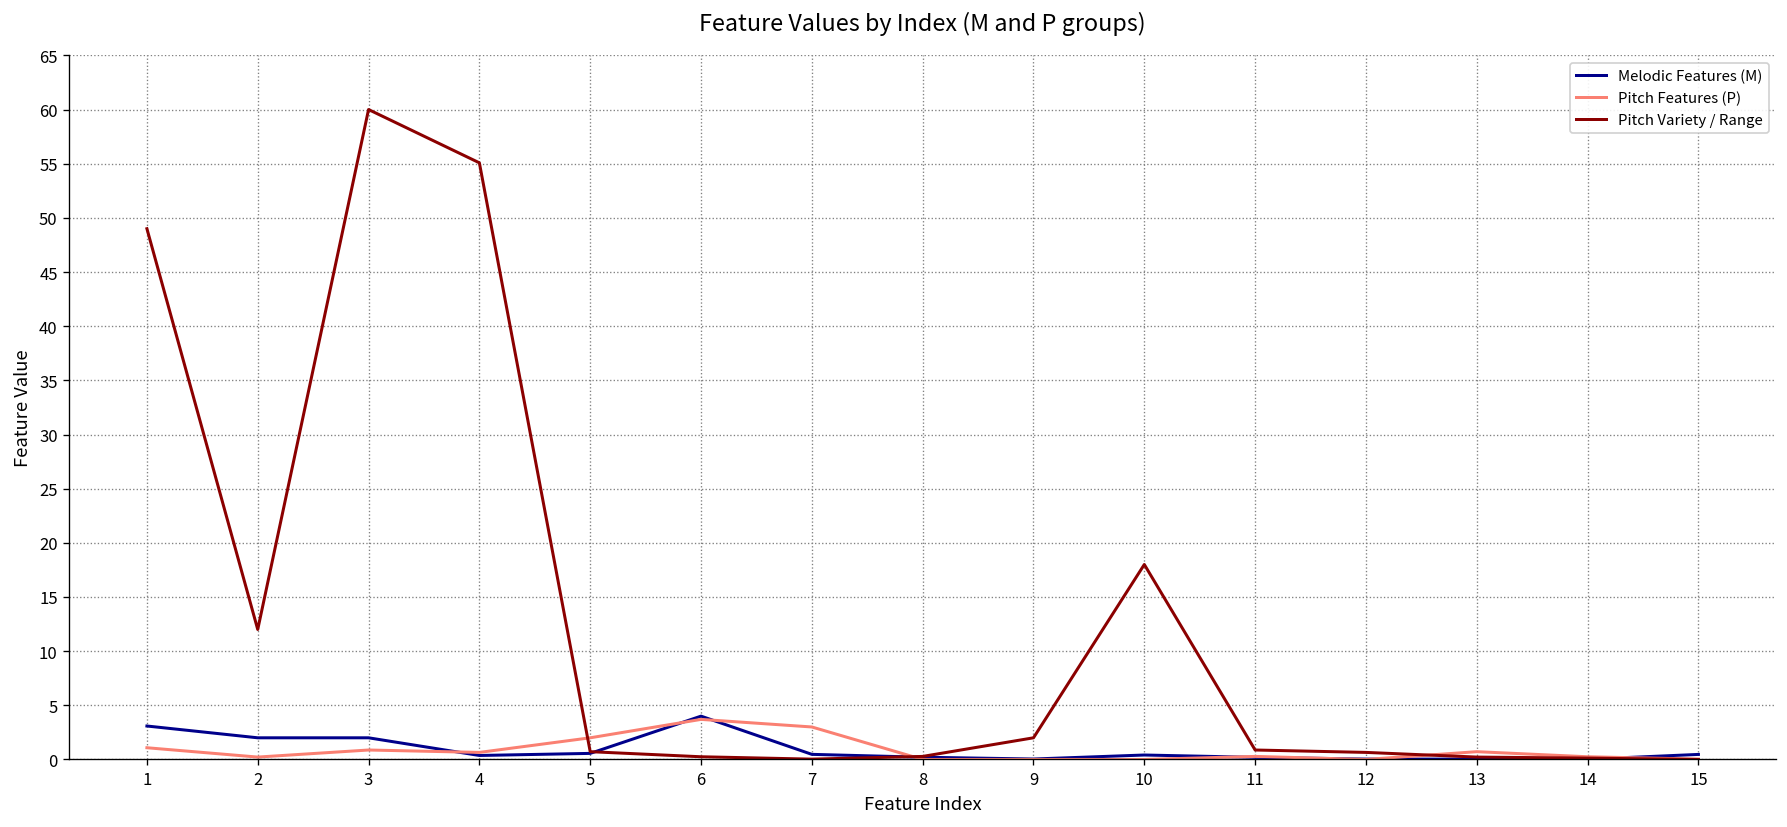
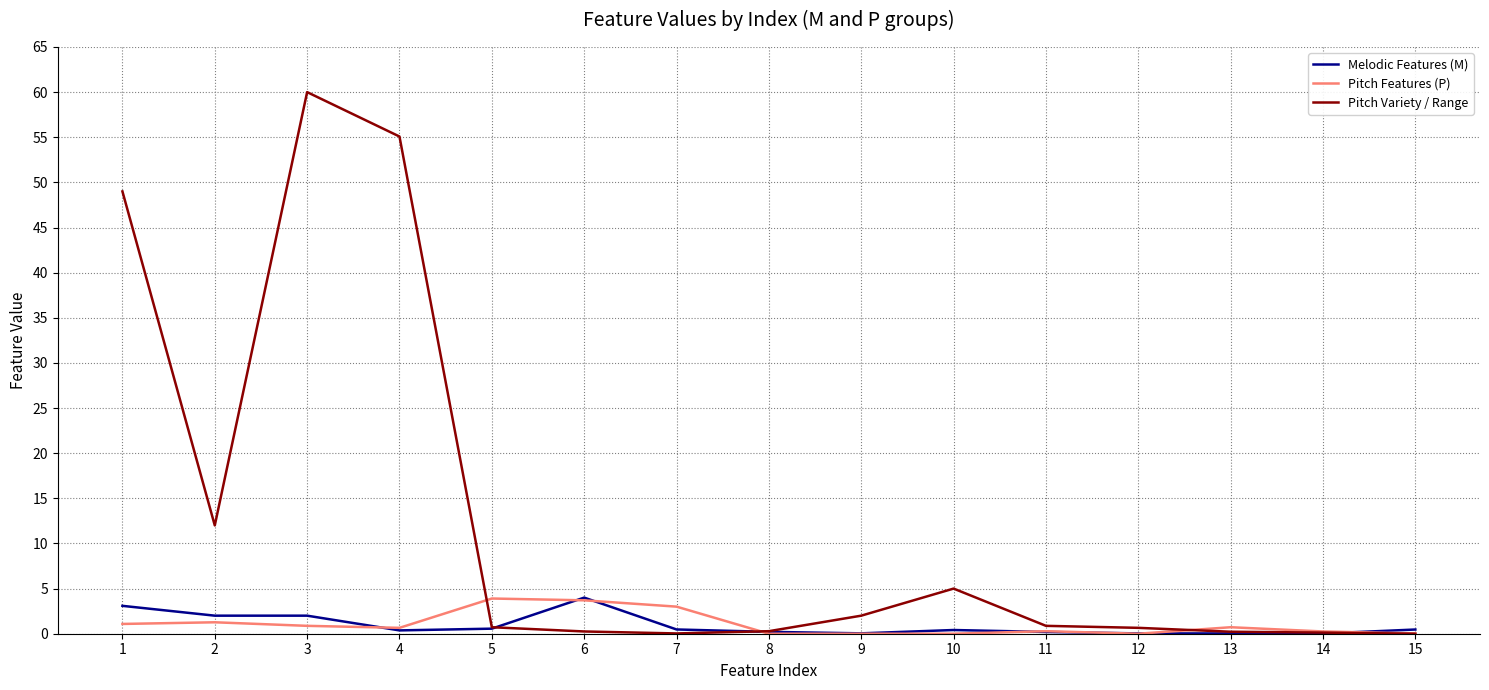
  {
    "Melodic Features (M)": {
      "1": 3,
      "2": 2,
      "3": 2,
      "4": 0,
      "6": 4,
      "7": 0,
      "10": 0,
      "15": 0
    },
    "Pitch Features (P)": {
      "1": 1,
-     "2": 0,
+     "2": 1,
      "3": 1,
      "4": 1,
-     "5": 2,
+     "5": 4,
      "6": 4,
      "7": 3,
      "10": 0,
      "13": 1
    },
    "Pitch Variety / Range": {
      "1": 49,
      "2": 12,
      "3": 60,
      "4": 55,
      "6": 0,
      "7": 0,
      "9": 2,
-     "10": 18,
+     "10": 5,
      "11": 1,
      "12": 1
    }
  }
